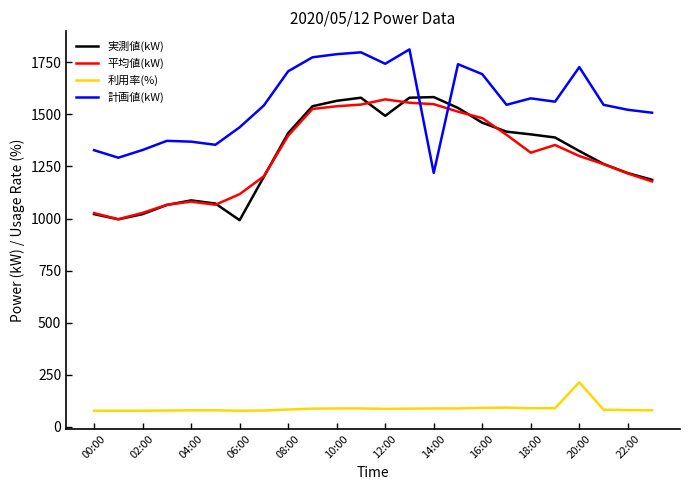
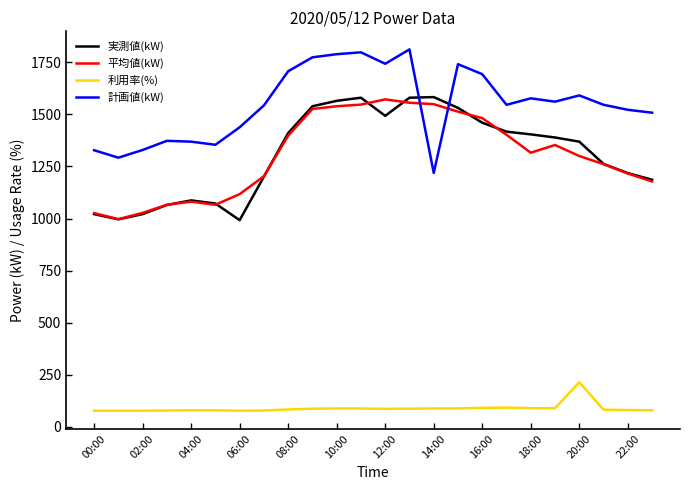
  {
    "実測値(kW)": {
      "06:00": 990,
      "10:00": 1570,
      "12:00": 1490,
      "14:00": 1580,
      "16:00": 1460,
      "18:00": 1400,
-     "20:00": 1320
+     "20:00": 1370
    },
    "平均値(kW)": {
      "06:00": 1120,
      "10:00": 1540,
      "12:00": 1570,
      "14:00": 1550,
      "16:00": 1480,
      "18:00": 1320,
      "20:00": 1300
    },
    "利用率(%)": {
      "00:00": 80,
      "02:00": 80,
      "04:00": 80,
      "06:00": 80,
      "08:00": 80,
      "10:00": 90,
      "12:00": 90,
      "14:00": 90,
      "16:00": 90,
      "18:00": 90,
      "20:00": 210,
      "22:00": 80
    },
    "計画値(kW)": {
      "00:00": 1330,
      "02:00": 1330,
      "04:00": 1370,
      "06:00": 1440,
      "08:00": 1710,
      "10:00": 1790,
      "12:00": 1740,
      "14:00": 1220,
      "16:00": 1690,
      "18:00": 1580,
-     "20:00": 1730,
+     "20:00": 1590,
      "22:00": 1520
    }
  }
